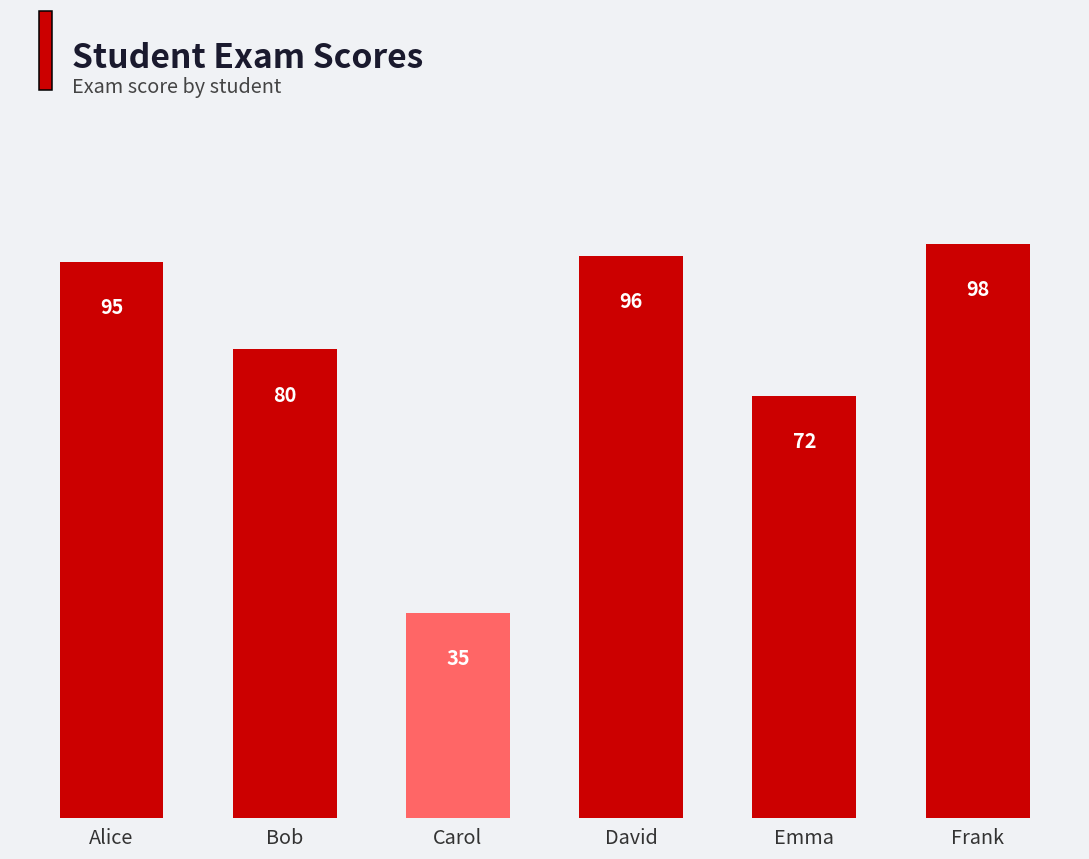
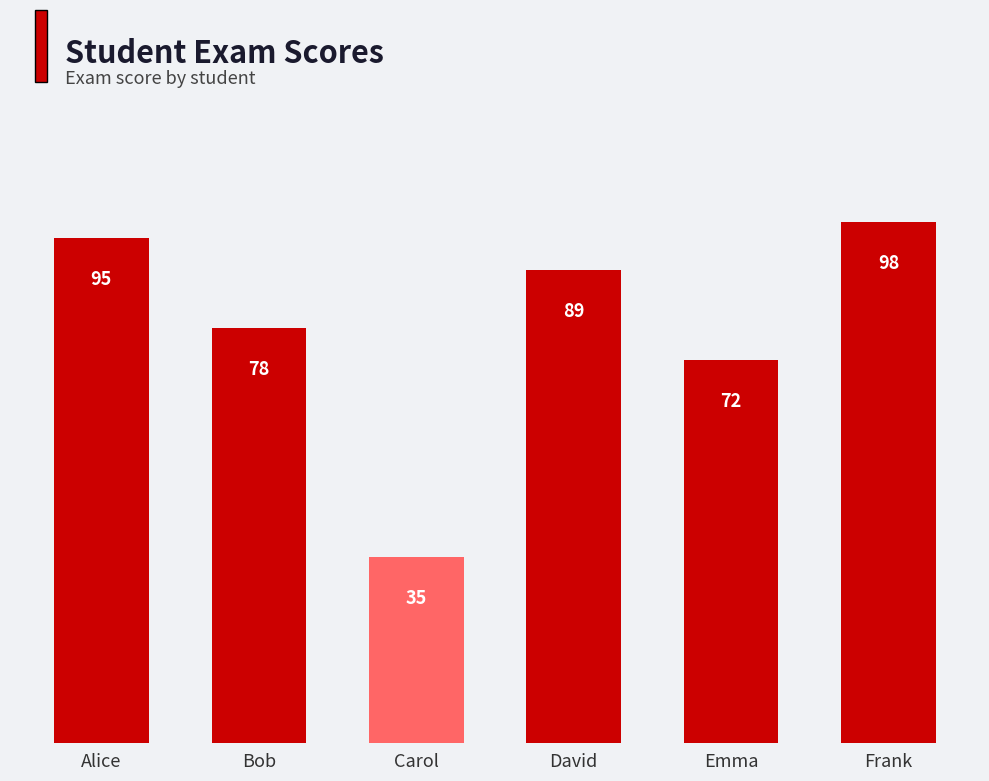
  {
    "Alice": 95,
-   "Bob": 80,
+   "Bob": 78,
    "Carol": 35,
-   "David": 96,
+   "David": 89,
    "Emma": 72,
    "Frank": 98
  }
